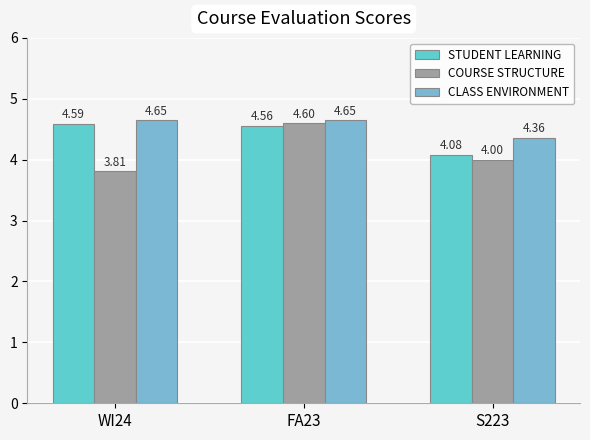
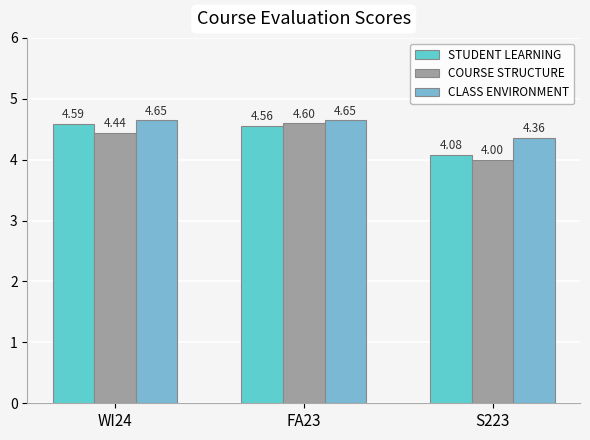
  {
    "COURSE STRUCTURE": {
-     "WI24": 3.81,
+     "WI24": 4.44,
      "FA23": 4.60,
      "S223": 4.00
    }
  }
